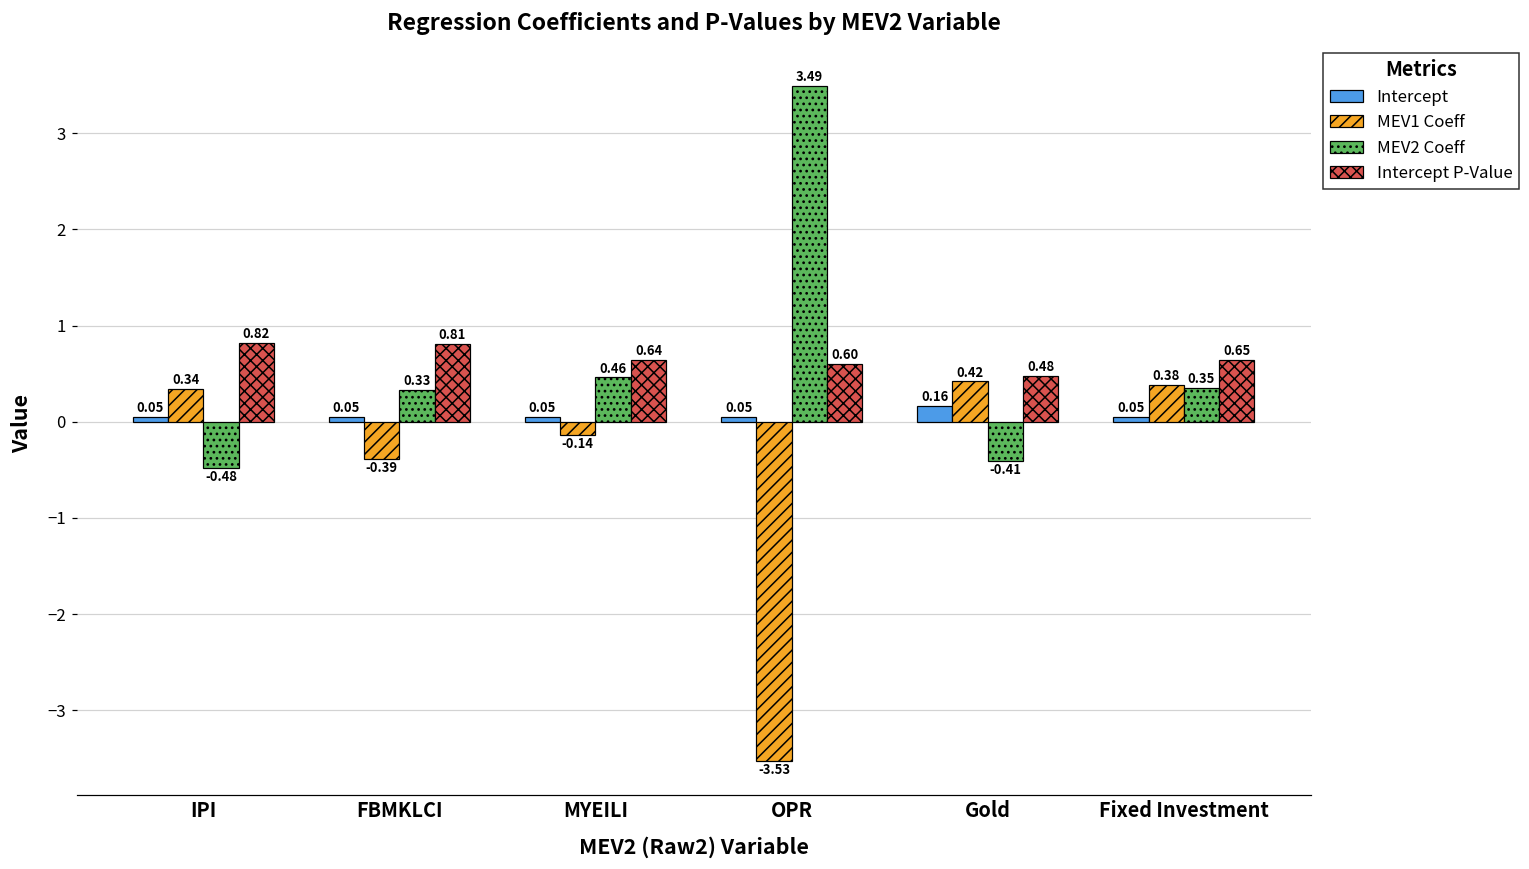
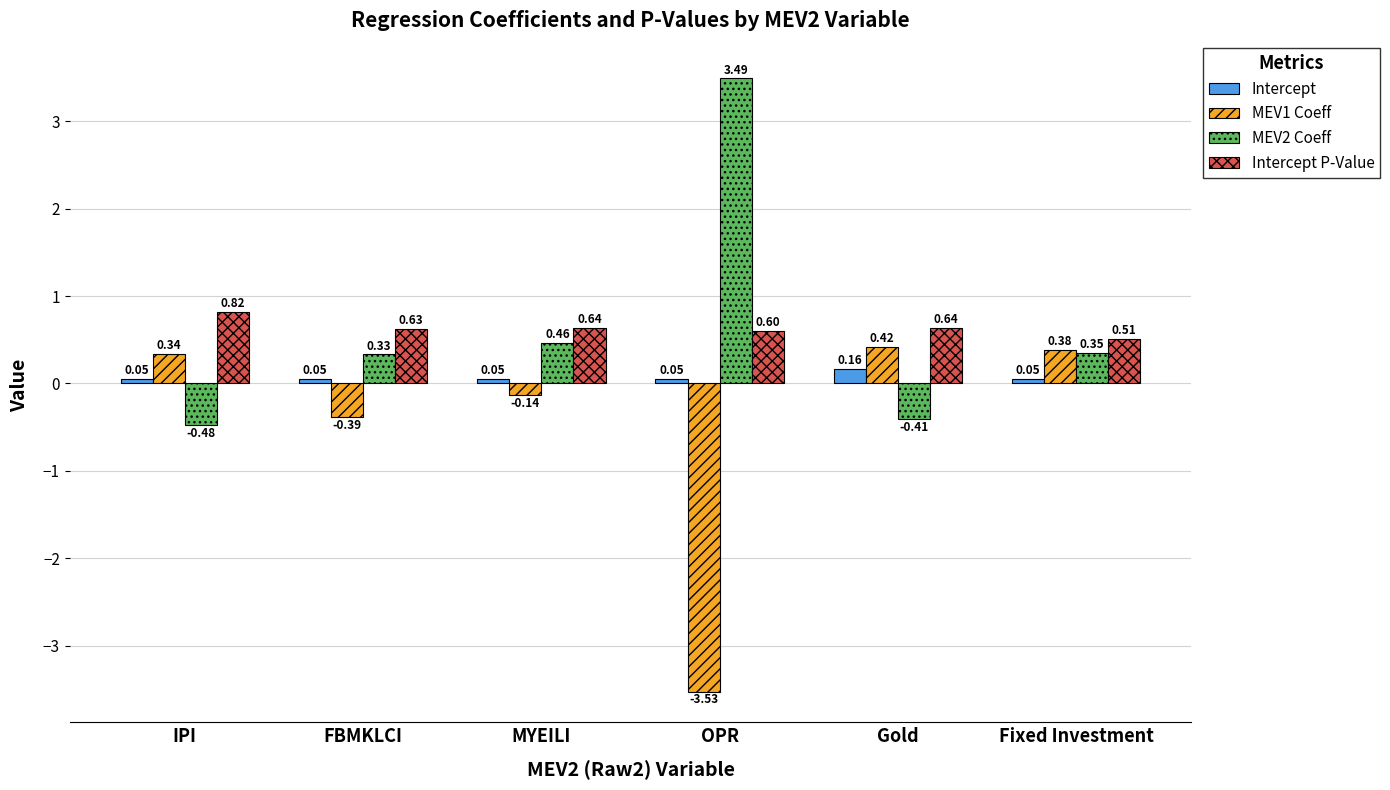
  {
    "Intercept": {
      "IPI": 0.05,
      "FBMKLCI": 0.05,
      "MYEILI": 0.05,
      "OPR": 0.05,
      "Gold": 0.16,
      "Fixed Investment": 0.05
    },
    "MEV1 Coeff": {
      "IPI": 0.34,
      "FBMKLCI": -0.39,
      "MYEILI": -0.14,
      "OPR": -3.53,
      "Gold": 0.42,
      "Fixed Investment": 0.38
    },
    "MEV2 Coeff": {
      "IPI": -0.48,
      "FBMKLCI": 0.33,
      "MYEILI": 0.46,
      "OPR": 3.49,
      "Gold": -0.41,
      "Fixed Investment": 0.35
    },
    "Intercept P-Value": {
      "IPI": 0.82,
-     "FBMKLCI": 0.81,
+     "FBMKLCI": 0.63,
      "MYEILI": 0.64,
      "OPR": 0.60,
-     "Gold": 0.48,
-     "Fixed Investment": 0.65
+     "Gold": 0.64,
+     "Fixed Investment": 0.51
    }
  }
